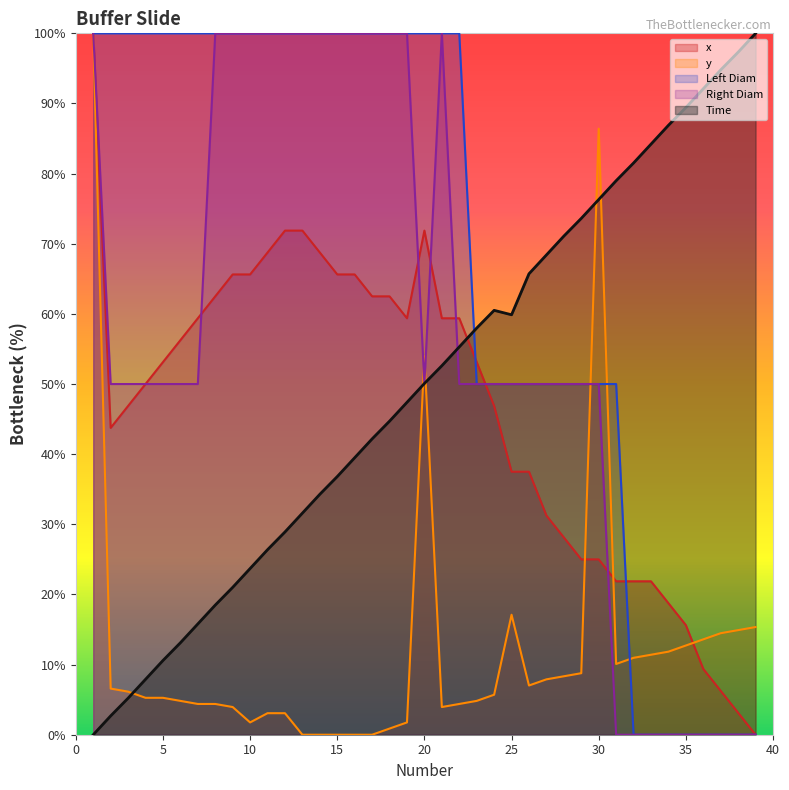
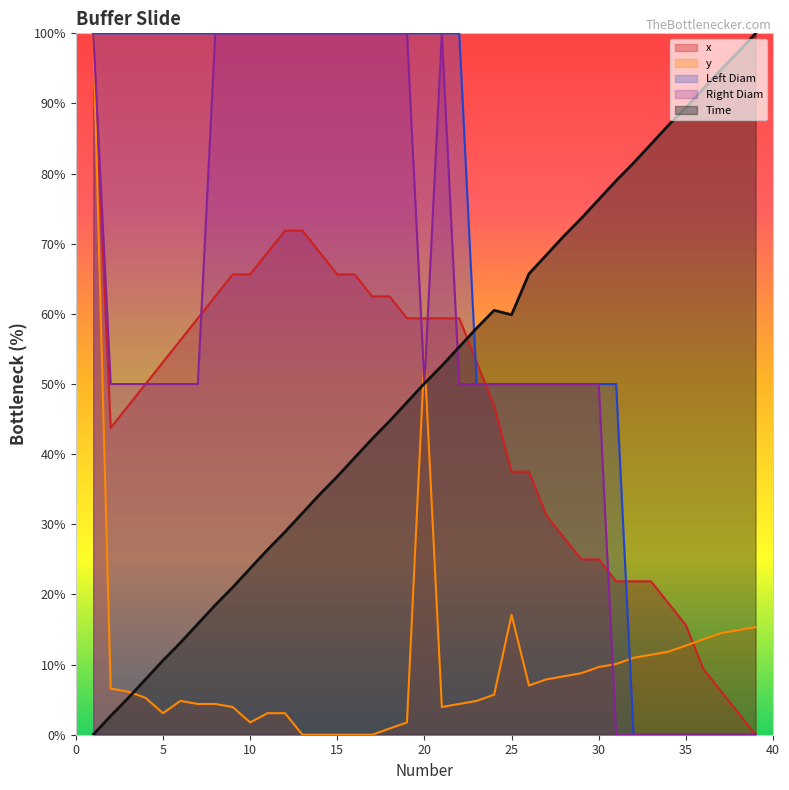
  {
    "x": {
      "5": "53%",
      "10": "66%",
      "15": "66%",
-     "20": "72%",
+     "20": "59%",
      "25": "38%",
      "30": "25%",
      "35": "16%"
    },
    "y": {
-     "5": "5%",
+     "5": "3%",
      "10": "2%",
      "15": "0%",
      "20": "54%",
      "25": "17%",
-     "30": "86%",
+     "30": "10%",
      "35": "13%"
    },
    "Time": {
      "5": "11%",
      "10": "24%",
      "15": "37%",
      "25": "60%",
      "30": "76%"
    }
  }
